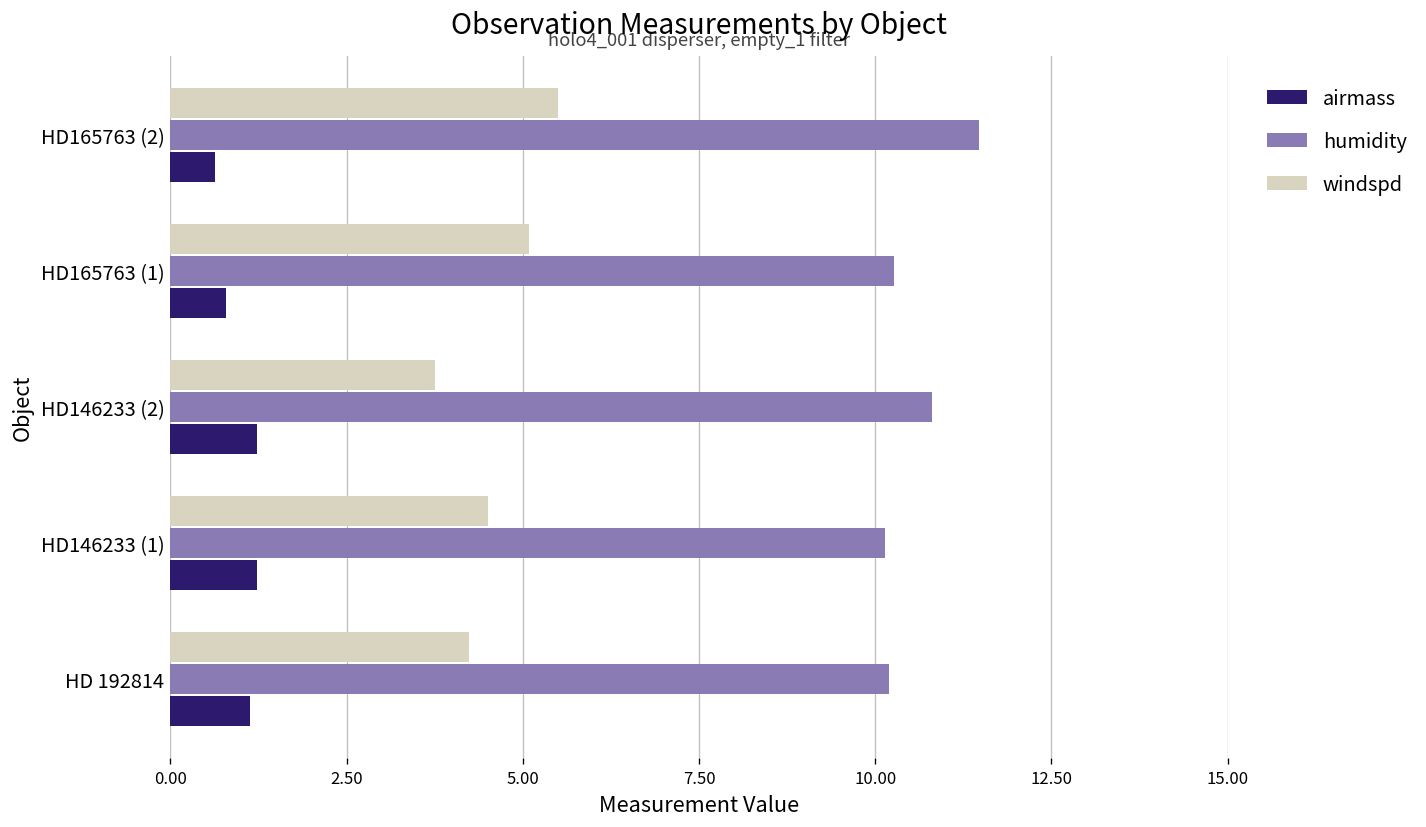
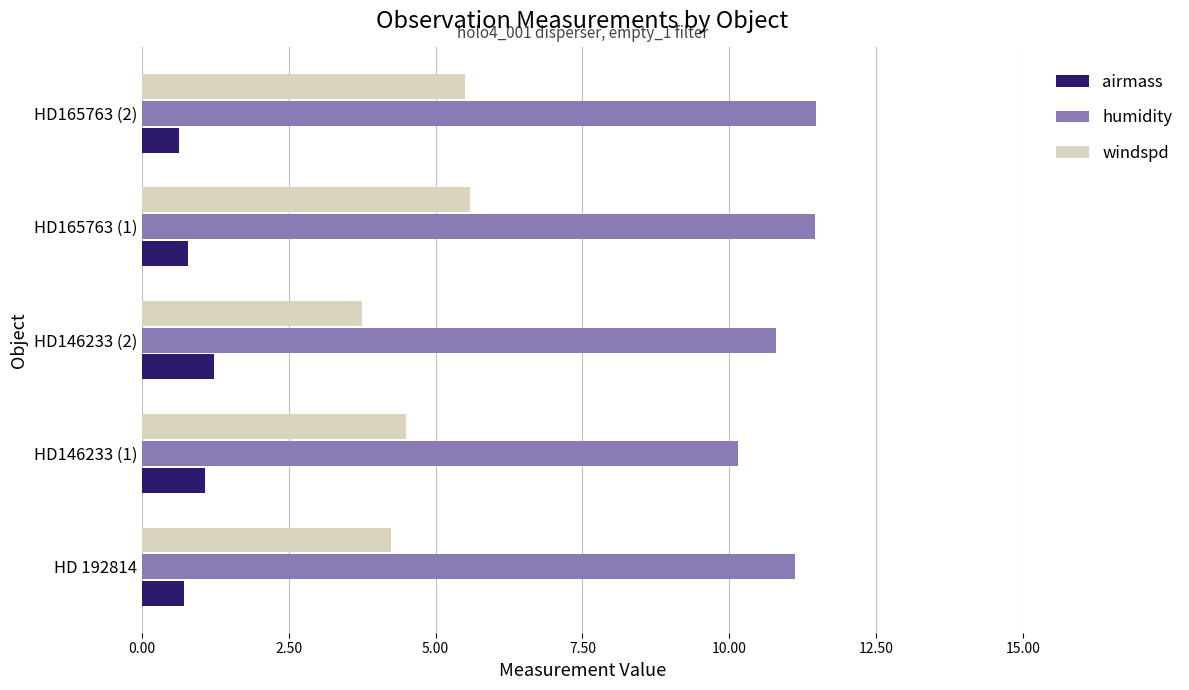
  {
    "airmass": {
      "HD165763 (2)": 0.6,
      "HD165763 (1)": 0.8,
      "HD146233 (2)": 1.2,
-     "HD146233 (1)": 1.2,
-     "HD 192814": 1.1
+     "HD146233 (1)": 1.1,
+     "HD 192814": 0.7
    },
    "humidity": {
      "HD165763 (2)": 11.5,
-     "HD165763 (1)": 10.3,
+     "HD165763 (1)": 11.4,
      "HD146233 (2)": 10.8,
      "HD146233 (1)": 10.1,
-     "HD 192814": 10.2
+     "HD 192814": 11.1
    },
    "windspd": {
      "HD165763 (2)": 5.5,
-     "HD165763 (1)": 5.1,
+     "HD165763 (1)": 5.6,
      "HD146233 (2)": 3.8,
      "HD146233 (1)": 4.5,
      "HD 192814": 4.2
    }
  }
